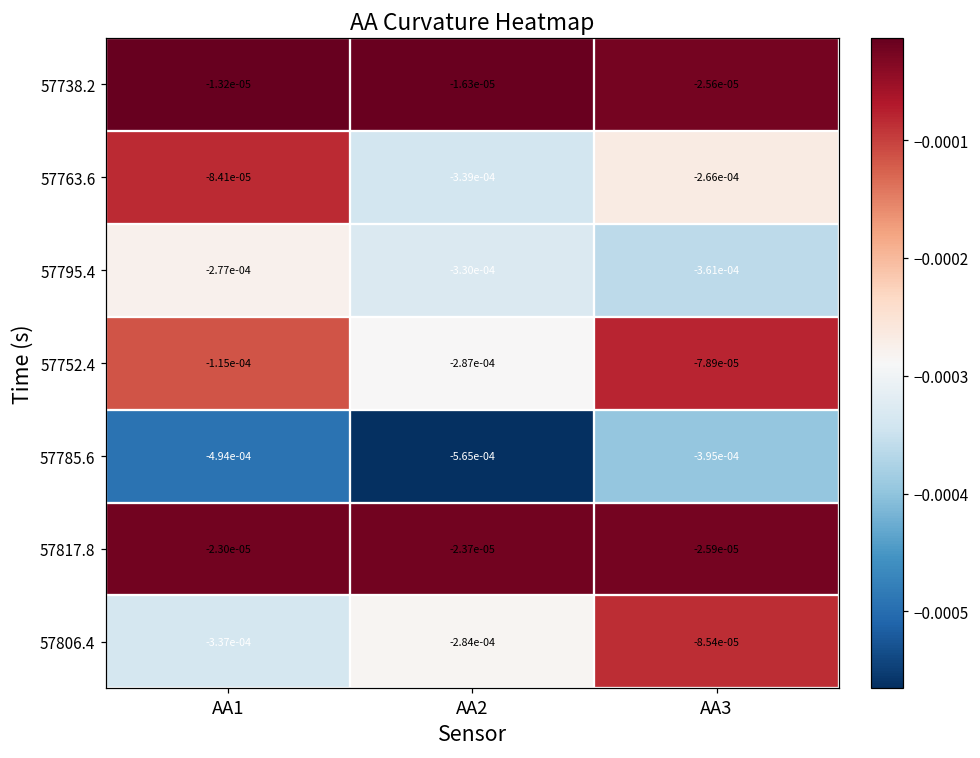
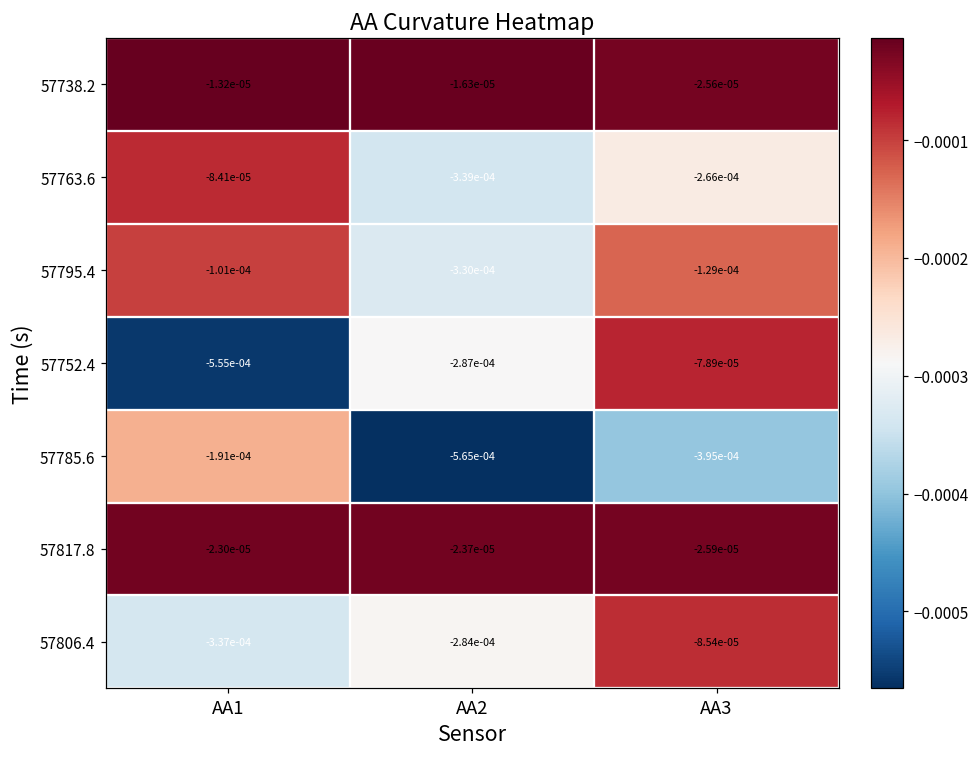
  {
    "57738.2": {
      "AA1": "-1.32e-05",
      "AA2": "-1.63e-05",
      "AA3": "-2.56e-05"
    },
    "57763.6": {
      "AA1": "-8.41e-05",
      "AA3": "-2.66e-04"
    },
    "57795.4": {
-     "AA1": "-2.77e-04",
-     "AA3": "-3.61e-04"
+     "AA1": "-1.01e-04",
+     "AA3": "-1.29e-04"
    },
    "57752.4": {
-     "AA1": "-1.15e-04",
+     "AA1": "-5.55e-04",
      "AA2": "-2.87e-04",
      "AA3": "-7.89e-05"
    },
    "57785.6": {
-     "AA1": "-4.94e-04",
+     "AA1": "-1.91e-04",
      "AA2": "-5.65e-04",
      "AA3": "-3.95e-04"
    },
    "57817.8": {
      "AA1": "-2.30e-05",
      "AA2": "-2.37e-05",
      "AA3": "-2.59e-05"
    },
    "57806.4": {
      "AA2": "-2.84e-04",
      "AA3": "-8.54e-05"
    }
  }
